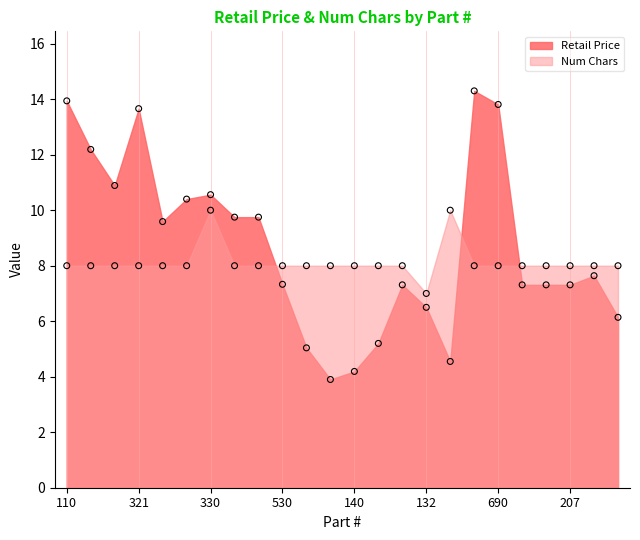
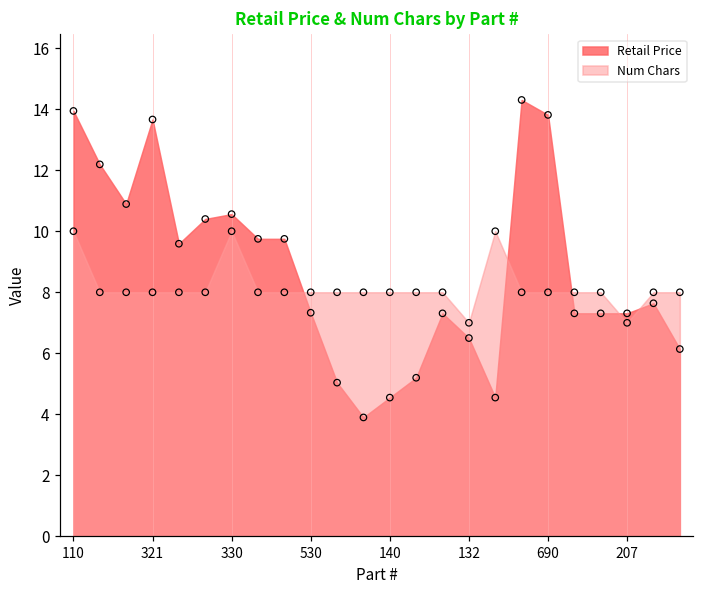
  {
    "Retail Price": {
      "110": 13.9,
      "321": 13.7,
      "330": 10.6,
      "530": 7.3,
-     "140": 4.2,
+     "140": 4.6,
      "132": 6.5,
      "690": 13.8,
      "207": 7.3
    },
    "Num Chars": {
-     "110": 8,
+     "110": 10,
      "321": 8,
      "330": 10,
      "530": 8,
      "140": 8,
      "132": 7,
      "690": 8,
-     "207": 8
+     "207": 7
    }
  }
